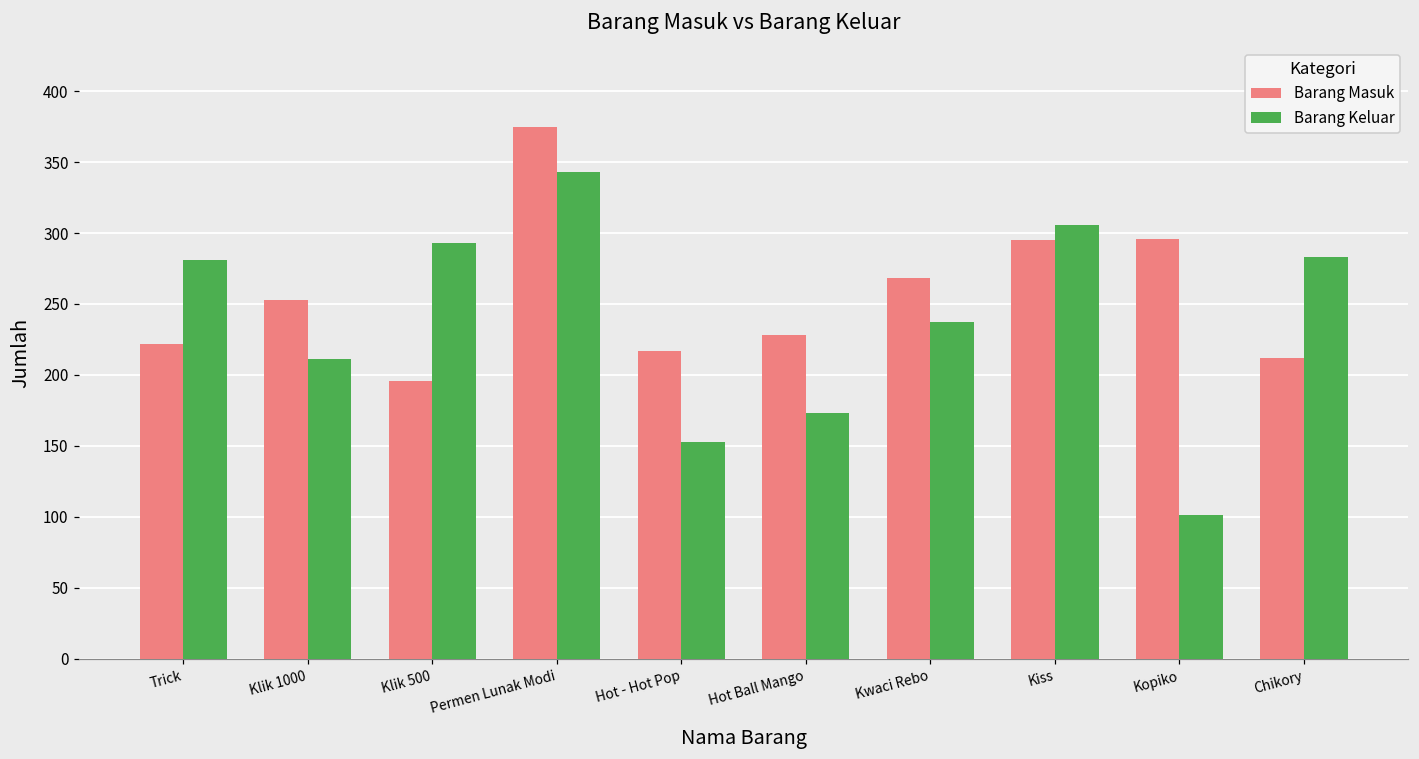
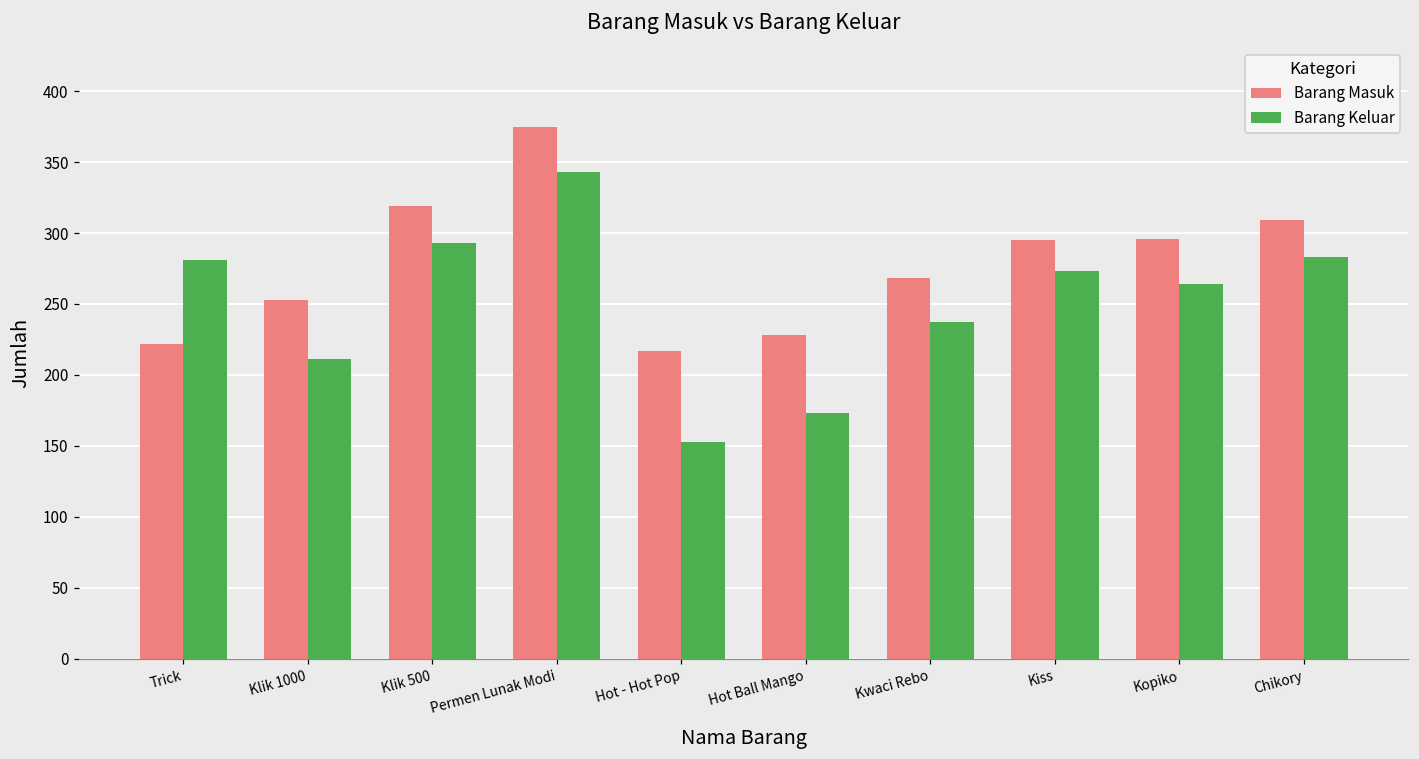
  {
    "Barang Masuk": {
      "Trick": 222,
      "Klik 1000": 253,
-     "Klik 500": 196,
+     "Klik 500": 319,
      "Permen Lunak Modi": 375,
      "Hot - Hot Pop": 217,
      "Hot Ball Mango": 228,
      "Kwaci Rebo": 268,
      "Kiss": 295,
      "Kopiko": 296,
-     "Chikory": 212
+     "Chikory": 309
    },
    "Barang Keluar": {
      "Trick": 281,
      "Klik 1000": 211,
      "Klik 500": 293,
      "Permen Lunak Modi": 343,
      "Hot - Hot Pop": 153,
      "Hot Ball Mango": 173,
      "Kwaci Rebo": 237,
-     "Kiss": 306,
-     "Kopiko": 101,
+     "Kiss": 273,
+     "Kopiko": 264,
      "Chikory": 283
    }
  }
